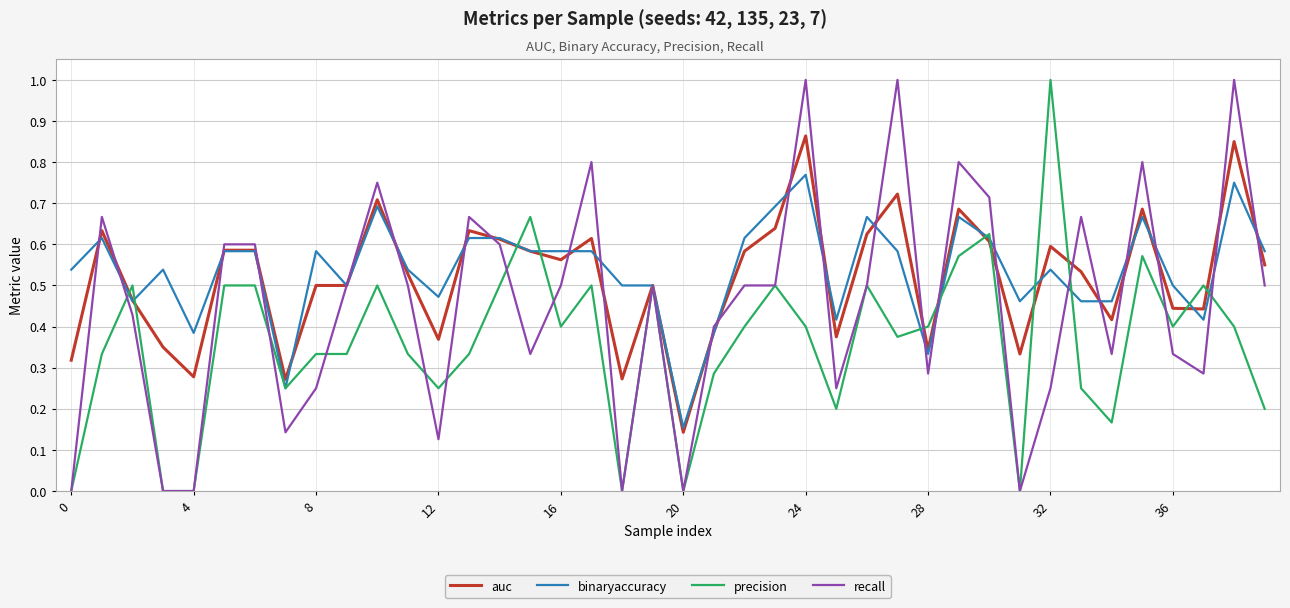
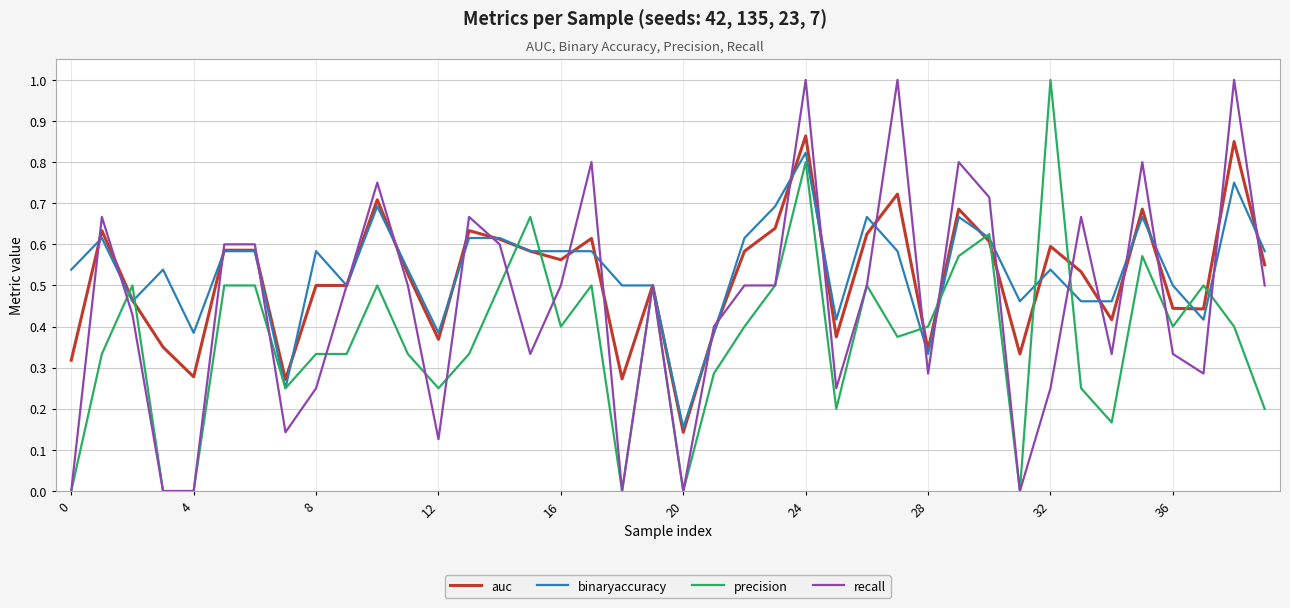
  {
    "auc": {
      "0": 0.32,
      "4": 0.28,
      "8": 0.50,
      "12": 0.37,
      "16": 0.56,
      "20": 0.14,
      "24": 0.86,
      "28": 0.34,
      "32": 0.60,
      "36": 0.44
    },
    "binaryaccuracy": {
      "0": 0.54,
      "4": 0.38,
      "8": 0.58,
-     "12": 0.47,
+     "12": 0.38,
      "16": 0.58,
      "20": 0.15,
-     "24": 0.77,
+     "24": 0.82,
      "28": 0.33,
      "32": 0.54,
      "36": 0.50
    },
    "precision": {
      "8": 0.33,
      "12": 0.25,
      "16": 0.4,
-     "24": 0.4,
+     "24": 0.8,
      "28": 0.4,
      "32": 1.0,
      "36": 0.4
    },
    "recall": {
      "8": 0.25,
      "12": 0.13,
      "16": 0.50,
      "24": 1.00,
      "28": 0.29,
      "32": 0.25,
      "36": 0.33
    }
  }
